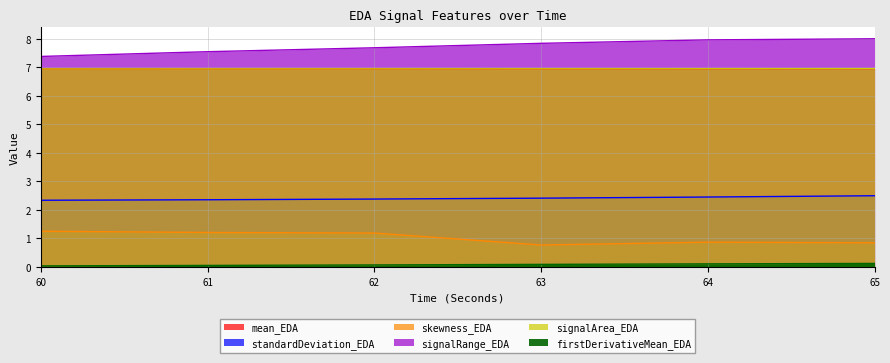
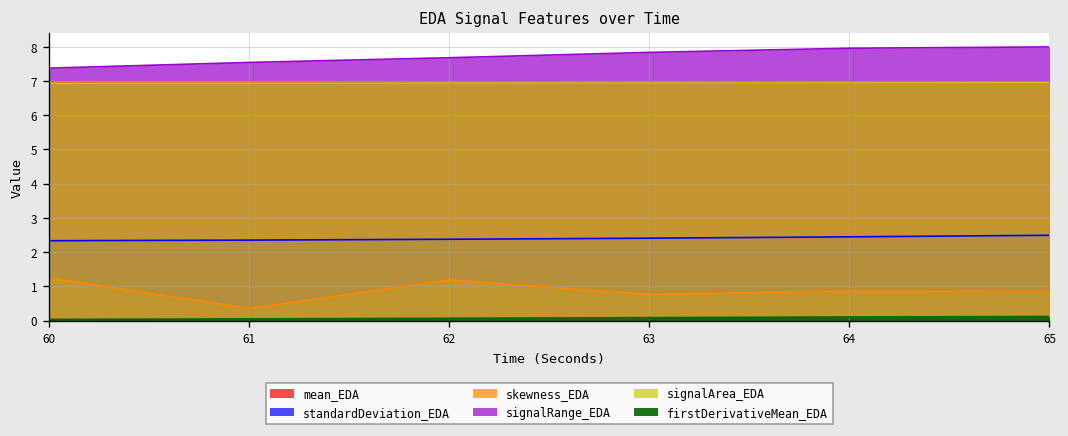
  {
    "signalArea_EDA": {
      "60": 6.9,
      "61": 6.9,
      "62": 6.9,
      "63": 6.9,
      "64": 6.9,
      "65": 6.9
    },
    "standardDeviation_EDA": {
      "60": 2.3,
      "61": 2.4,
      "62": 2.4,
      "63": 2.4,
      "64": 2.4,
      "65": 2.5
    },
    "skewness_EDA": {
      "60": 1.2,
-     "61": 1.2,
+     "61": 0.4,
      "62": 1.2,
      "63": 0.8,
      "64": 0.9,
      "65": 0.8
    },
    "signalRange_EDA": {
      "60": 7.4,
      "61": 7.5,
      "62": 7.7,
      "63": 7.8,
      "64": 8.0,
      "65": 8.0
    },
    "firstDerivativeMean_EDA": {
      "60": 0.0,
      "61": 0.1,
      "62": 0.1,
      "63": 0.1,
      "64": 0.1,
      "65": 0.1
    }
  }
